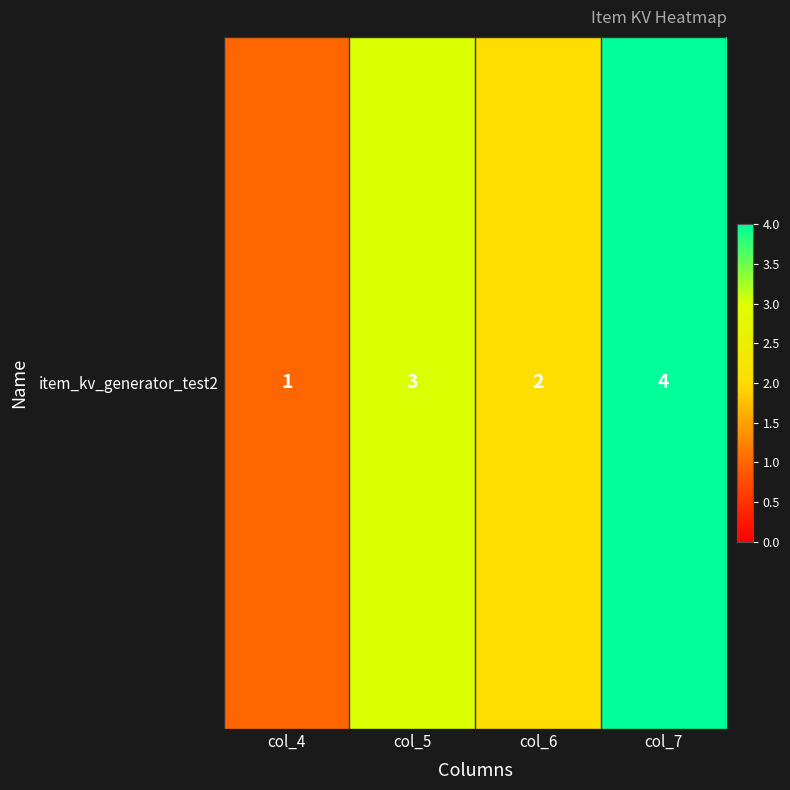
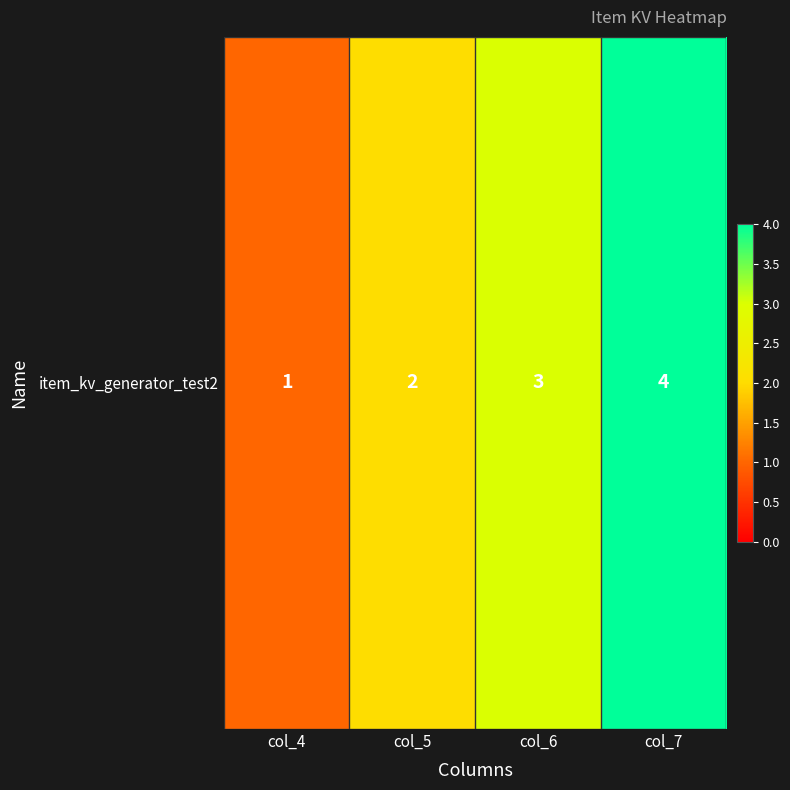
  {
    "item_kv_generator_test2": {
      "col_4": 1,
-     "col_5": 3,
-     "col_6": 2,
+     "col_5": 2,
+     "col_6": 3,
      "col_7": 4
    }
  }
